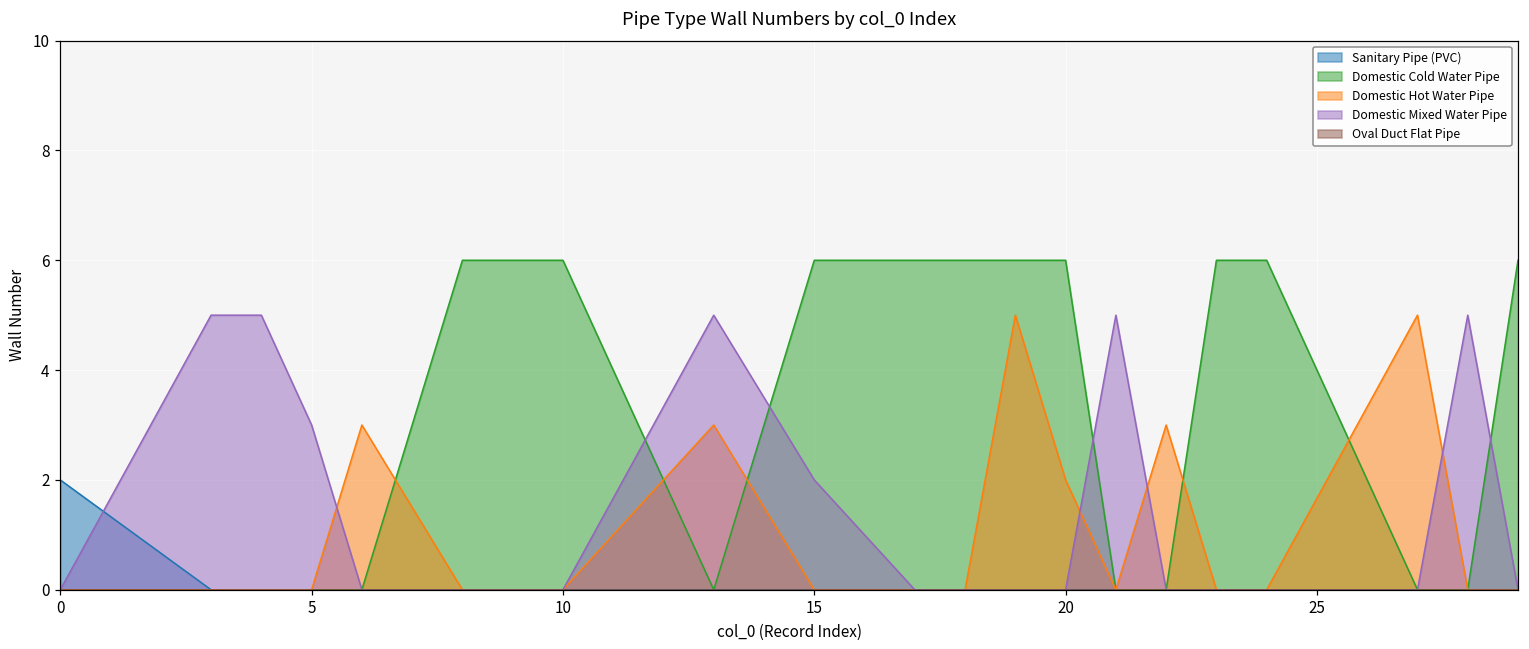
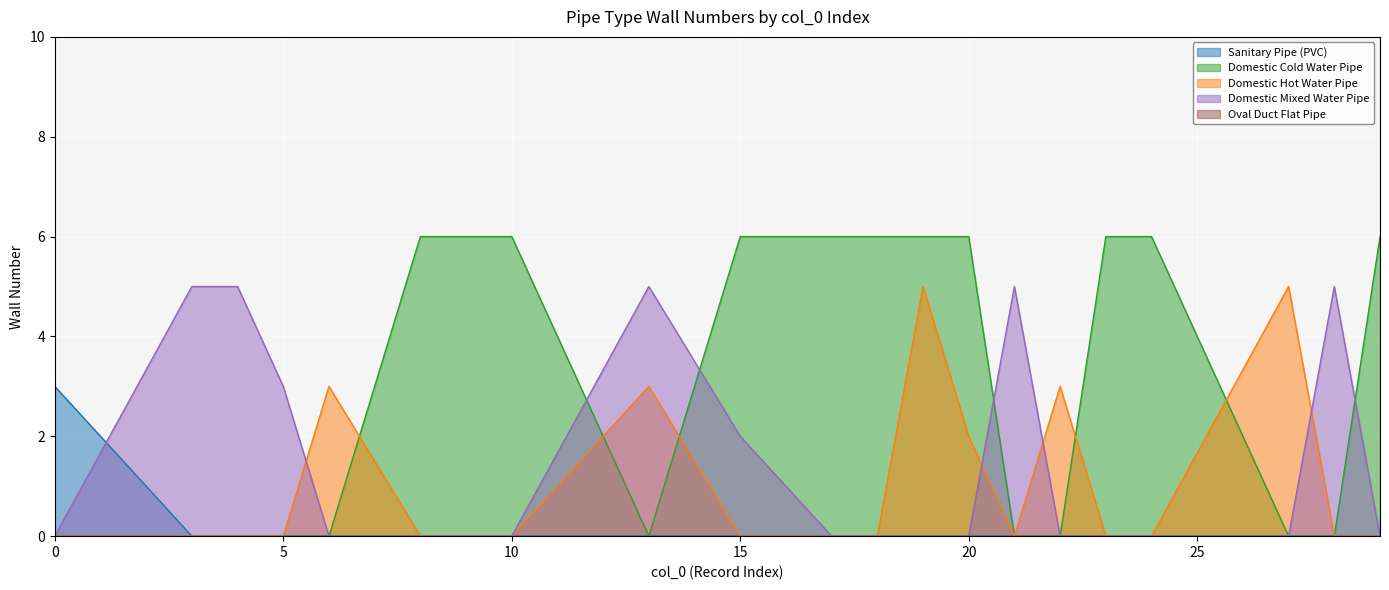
  {
    "Sanitary Pipe (PVC)": {
-     "0": 2
+     "0": 3
    },
    "Domestic Cold Water Pipe": {
      "10": 6,
      "15": 6,
      "20": 6
    },
    "Domestic Hot Water Pipe": {
      "20": 2
    },
    "Domestic Mixed Water Pipe": {
      "5": 3,
      "15": 2
    }
  }
